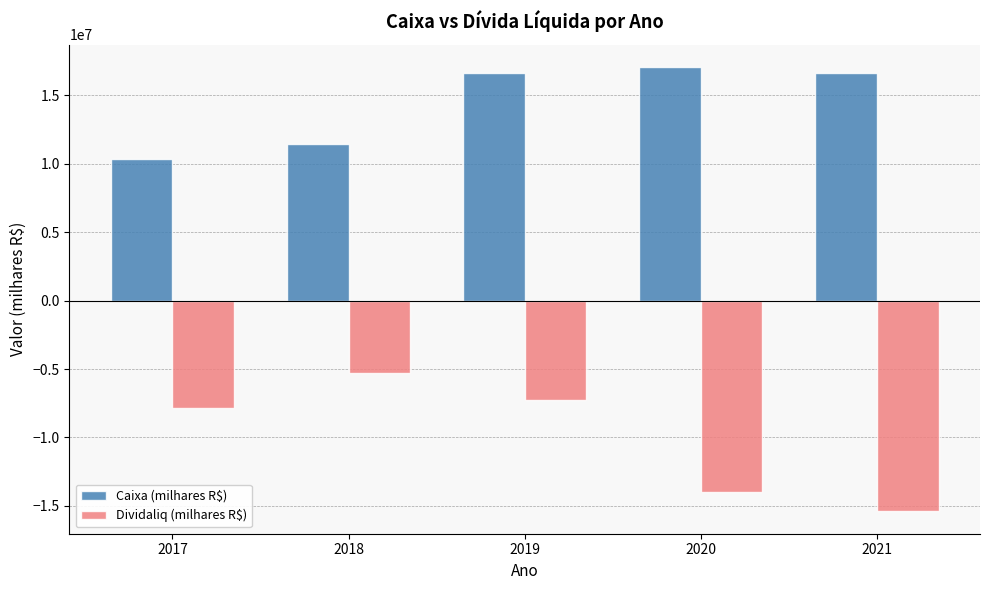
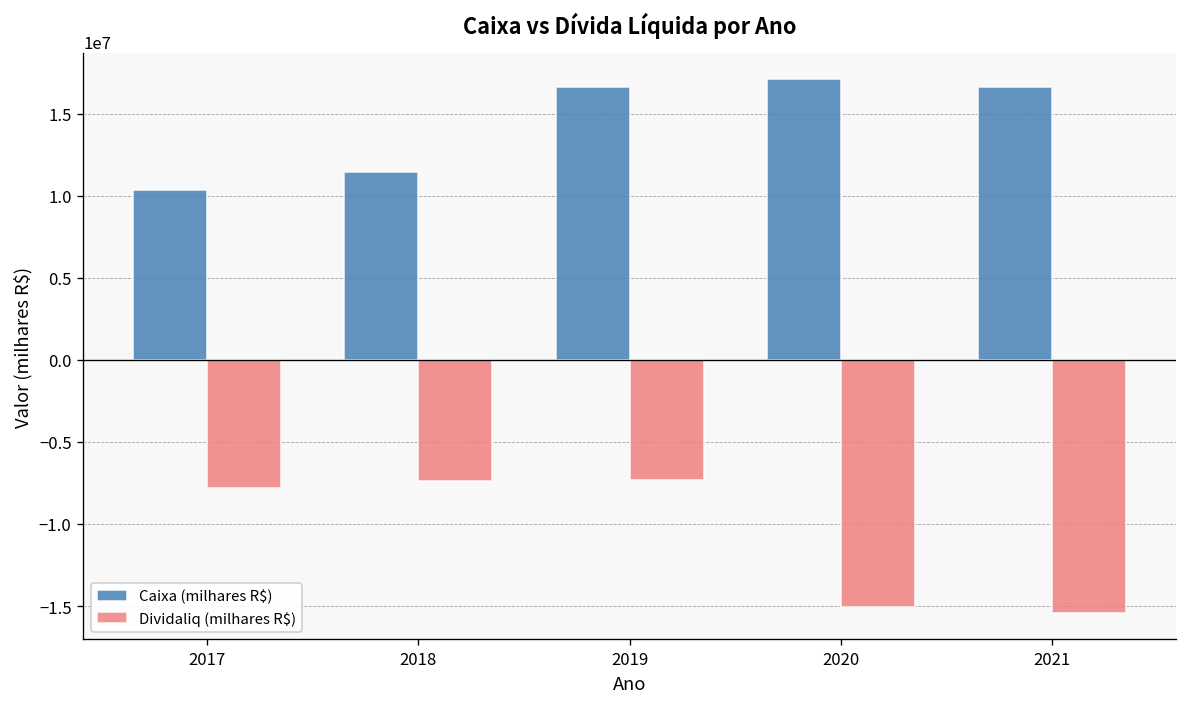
  {
    "Caixa (milhares R$)": {
      "2017": 10400000,
      "2018": 11500000,
      "2019": 16600000,
      "2020": 17100000,
      "2021": 16600000
    },
    "Dividaliq (milhares R$)": {
      "2017": -7800000,
-     "2018": -5300000,
+     "2018": -7400000,
      "2019": -7300000,
-     "2020": -14000000,
+     "2020": -15100000,
      "2021": -15400000
    }
  }
